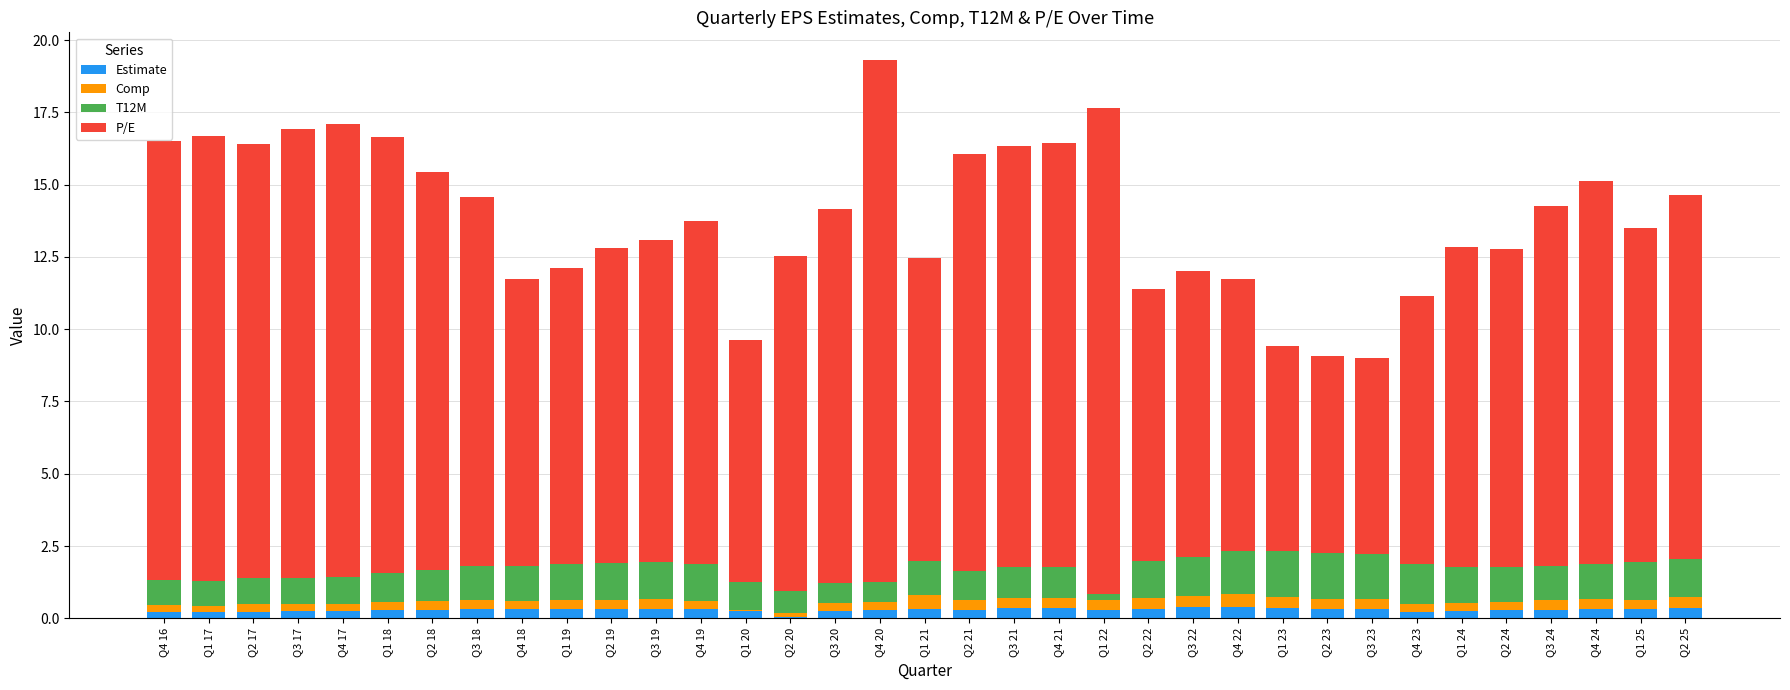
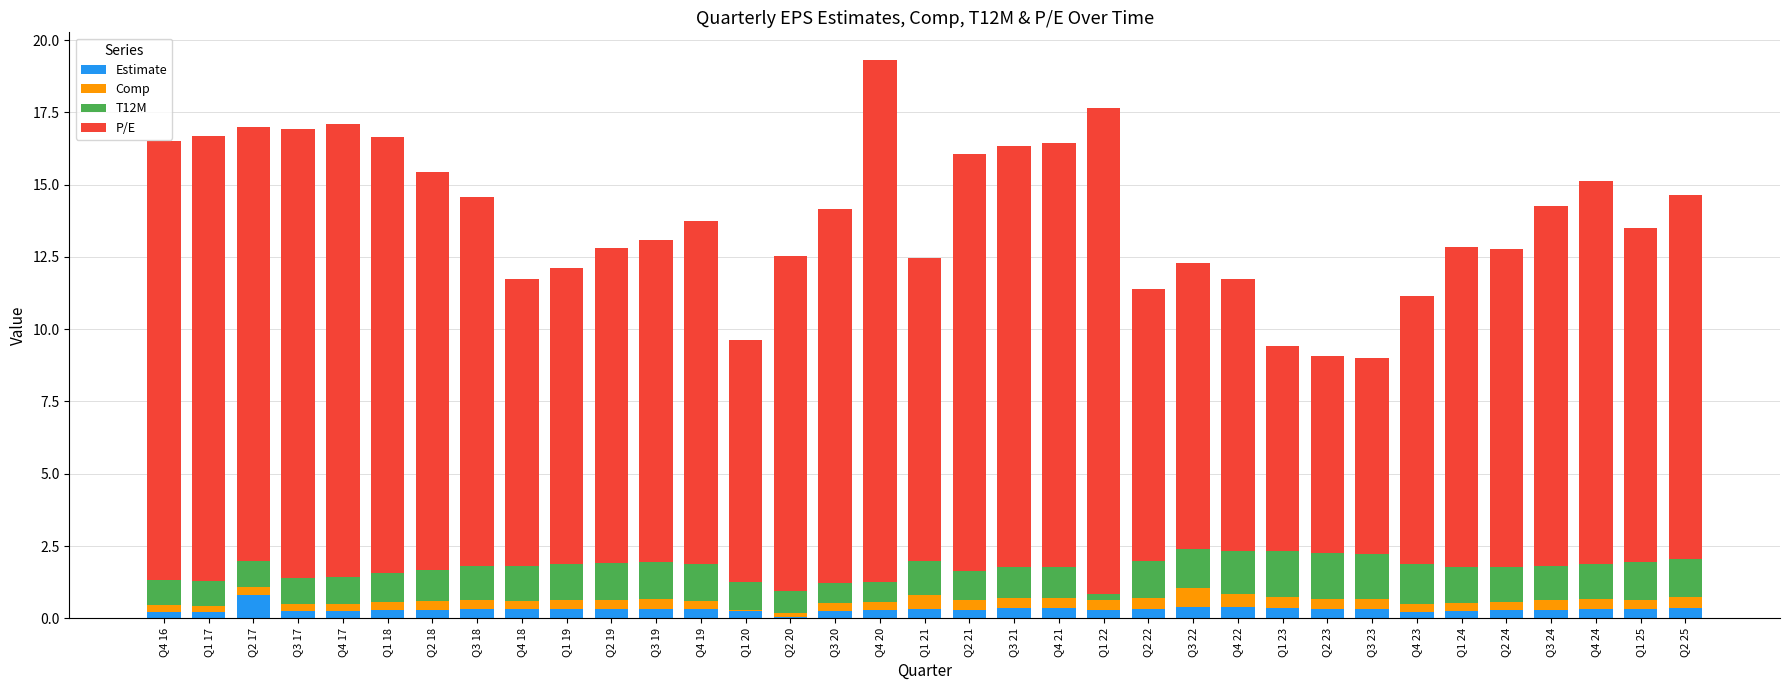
  {
    "Estimate": {
      "Q4 16": 0.2,
      "Q1 17": 0.2,
-     "Q2 17": 0.2,
+     "Q2 17": 0.8,
      "Q3 17": 0.3,
      "Q4 17": 0.3,
      "Q1 18": 0.3,
      "Q2 18": 0.3,
      "Q3 18": 0.3,
      "Q4 18": 0.3,
      "Q1 19": 0.3,
      "Q2 19": 0.3,
      "Q3 19": 0.3,
      "Q4 19": 0.3,
      "Q1 20": 0.3,
      "Q3 20": 0.3,
      "Q4 20": 0.3,
      "Q1 21": 0.3,
      "Q2 21": 0.3,
      "Q3 21": 0.4,
      "Q4 21": 0.4,
      "Q1 22": 0.3,
      "Q2 22": 0.3,
      "Q3 22": 0.4,
      "Q4 22": 0.4,
      "Q1 23": 0.4,
      "Q2 23": 0.3,
      "Q3 23": 0.3,
      "Q4 23": 0.2,
      "Q1 24": 0.3,
      "Q2 24": 0.3,
      "Q3 24": 0.3,
      "Q4 24": 0.3,
      "Q1 25": 0.3,
      "Q2 25": 0.3
    },
    "Comp": {
      "Q4 16": 0.2,
      "Q1 17": 0.2,
      "Q2 17": 0.3,
      "Q3 17": 0.2,
      "Q4 17": 0.2,
      "Q1 18": 0.3,
      "Q2 18": 0.3,
      "Q3 18": 0.3,
      "Q4 18": 0.3,
      "Q1 19": 0.3,
      "Q2 19": 0.3,
      "Q3 19": 0.3,
      "Q4 19": 0.3,
      "Q2 20": 0.1,
      "Q3 20": 0.3,
      "Q4 20": 0.3,
      "Q1 21": 0.5,
      "Q2 21": 0.4,
      "Q3 21": 0.4,
      "Q4 21": 0.4,
      "Q1 22": 0.3,
      "Q2 22": 0.4,
-     "Q3 22": 0.4,
+     "Q3 22": 0.7,
      "Q4 22": 0.4,
      "Q1 23": 0.4,
      "Q2 23": 0.4,
      "Q3 23": 0.4,
      "Q4 23": 0.3,
      "Q1 24": 0.3,
      "Q2 24": 0.3,
      "Q3 24": 0.3,
      "Q4 24": 0.3,
      "Q1 25": 0.3,
      "Q2 25": 0.4
    },
    "T12M": {
      "Q4 16": 0.9,
      "Q1 17": 0.9,
      "Q2 17": 0.9,
      "Q3 17": 0.9,
      "Q4 17": 0.9,
      "Q1 18": 1.0,
      "Q2 18": 1.1,
      "Q3 18": 1.2,
      "Q4 18": 1.2,
      "Q1 19": 1.2,
      "Q2 19": 1.3,
      "Q3 19": 1.3,
      "Q4 19": 1.3,
      "Q1 20": 1.0,
      "Q2 20": 0.8,
      "Q3 20": 0.7,
      "Q4 20": 0.7,
      "Q1 21": 1.2,
      "Q2 21": 1.0,
      "Q3 21": 1.1,
      "Q4 21": 1.1,
      "Q1 22": 0.2,
      "Q2 22": 1.3,
      "Q3 22": 1.3,
      "Q4 22": 1.5,
      "Q1 23": 1.6,
      "Q2 23": 1.6,
      "Q3 23": 1.5,
      "Q4 23": 1.4,
      "Q1 24": 1.3,
      "Q2 24": 1.2,
      "Q3 24": 1.2,
      "Q4 24": 1.2,
      "Q1 25": 1.3,
      "Q2 25": 1.3
    },
    "P/E": {
      "Q4 16": 15.2,
      "Q1 17": 15.4,
      "Q2 17": 15.0,
      "Q3 17": 15.5,
      "Q4 17": 15.7,
      "Q1 18": 15.1,
      "Q2 18": 13.8,
      "Q3 18": 12.8,
      "Q4 18": 9.9,
      "Q1 19": 10.2,
      "Q2 19": 10.9,
      "Q3 19": 11.2,
      "Q4 19": 11.9,
      "Q1 20": 8.4,
      "Q2 20": 11.6,
      "Q3 20": 12.9,
      "Q4 20": 18.0,
      "Q1 21": 10.5,
      "Q2 21": 14.4,
      "Q3 21": 14.6,
      "Q4 21": 14.7,
      "Q1 22": 16.8,
      "Q2 22": 9.4,
      "Q3 22": 9.9,
      "Q4 22": 9.4,
      "Q1 23": 7.1,
      "Q2 23": 6.8,
      "Q3 23": 6.8,
      "Q4 23": 9.3,
      "Q1 24": 11.1,
      "Q2 24": 11.0,
      "Q3 24": 12.5,
      "Q4 24": 13.2,
      "Q1 25": 11.6,
      "Q2 25": 12.6
    }
  }
